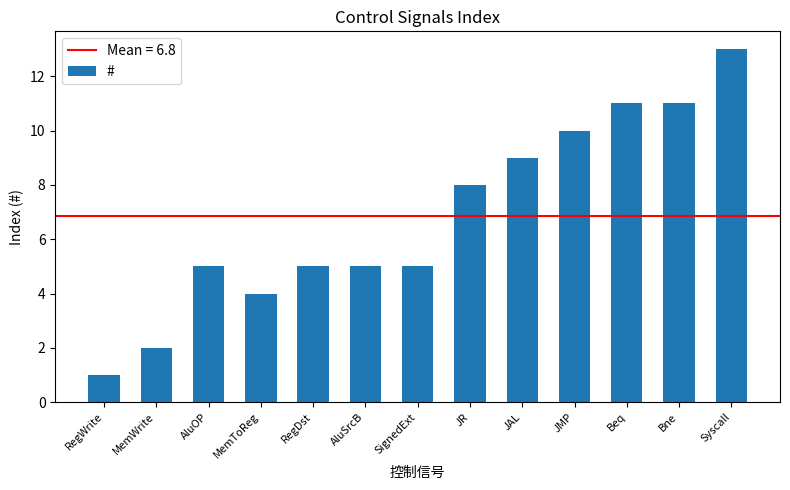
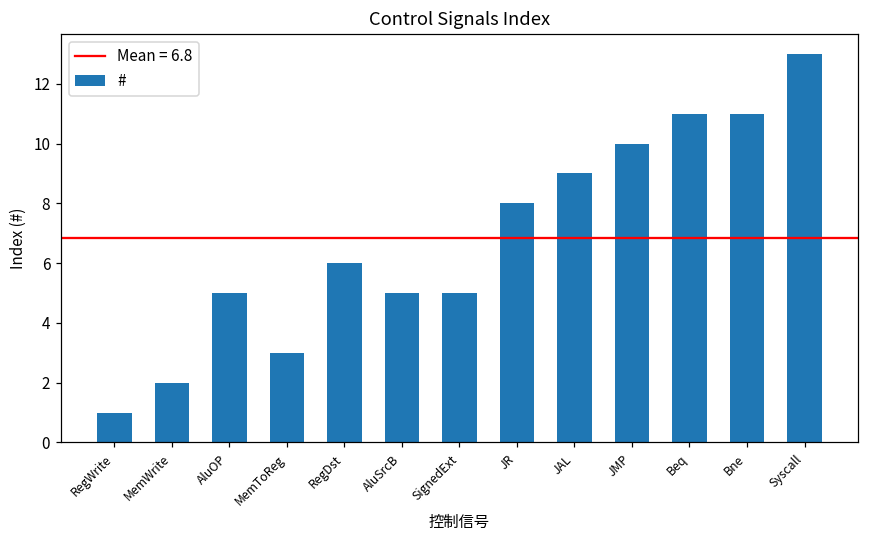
  {
    "RegWrite": 1,
    "MemWrite": 2,
    "AluOP": 5,
-   "MemToReg": 4,
-   "RegDst": 5,
+   "MemToReg": 3,
+   "RegDst": 6,
    "AluSrcB": 5,
    "SignedExt": 5,
    "JR": 8,
    "JAL": 9,
    "JMP": 10,
    "Beq": 11,
    "Bne": 11,
    "Syscall": 13
  }
